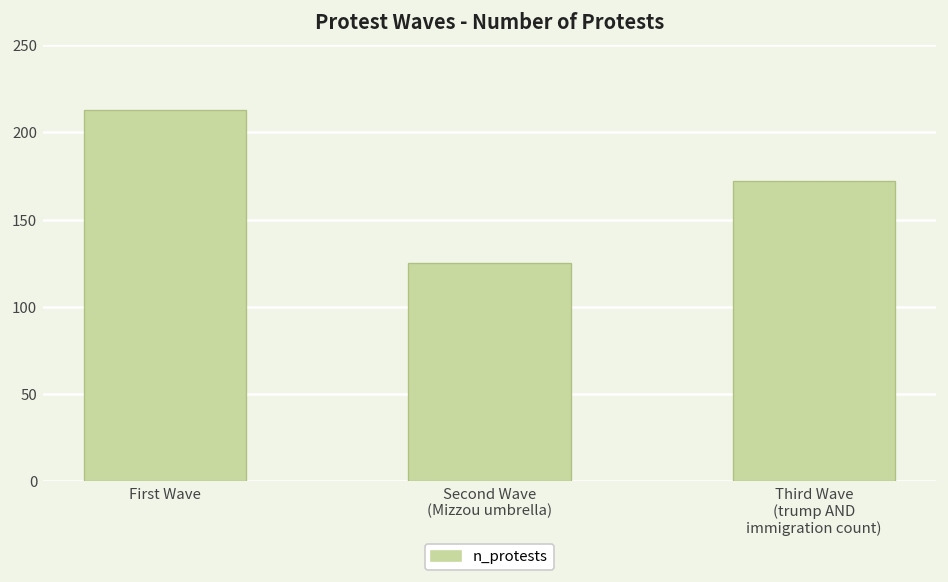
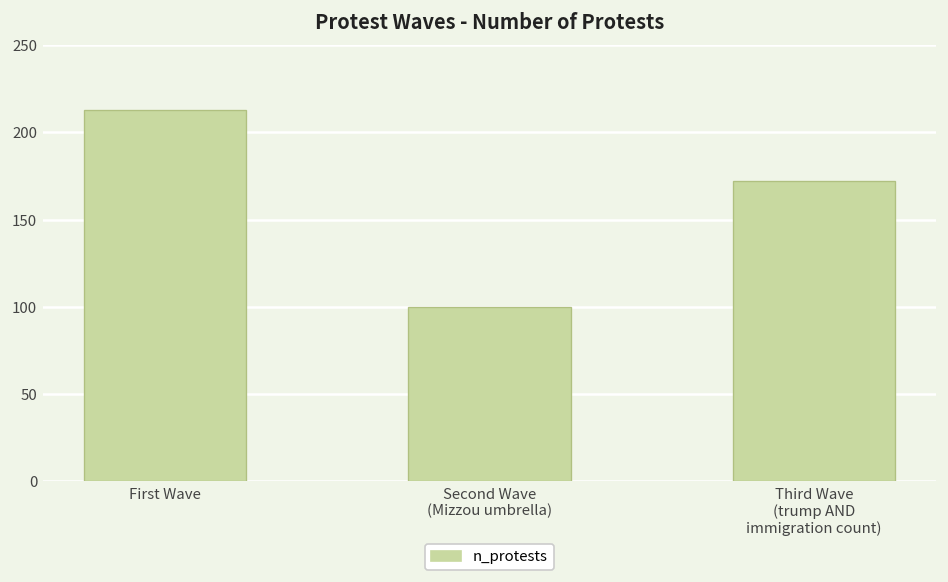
  {
    "First Wave": 213,
-   "Second Wave (Mizzou umbrella)": 125,
+   "Second Wave (Mizzou umbrella)": 100,
    "Third Wave (trump AND immigration count)": 172
  }
